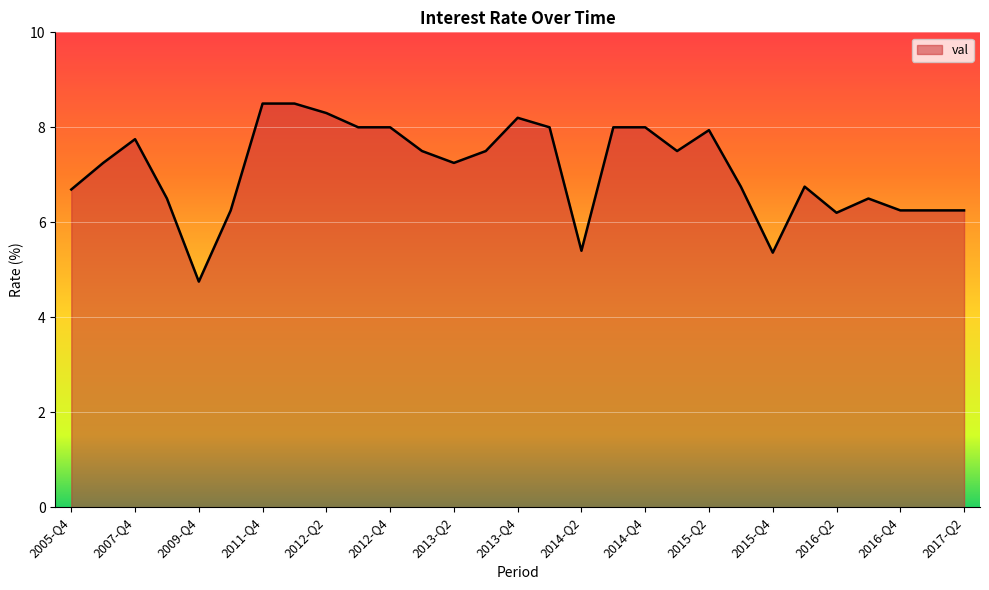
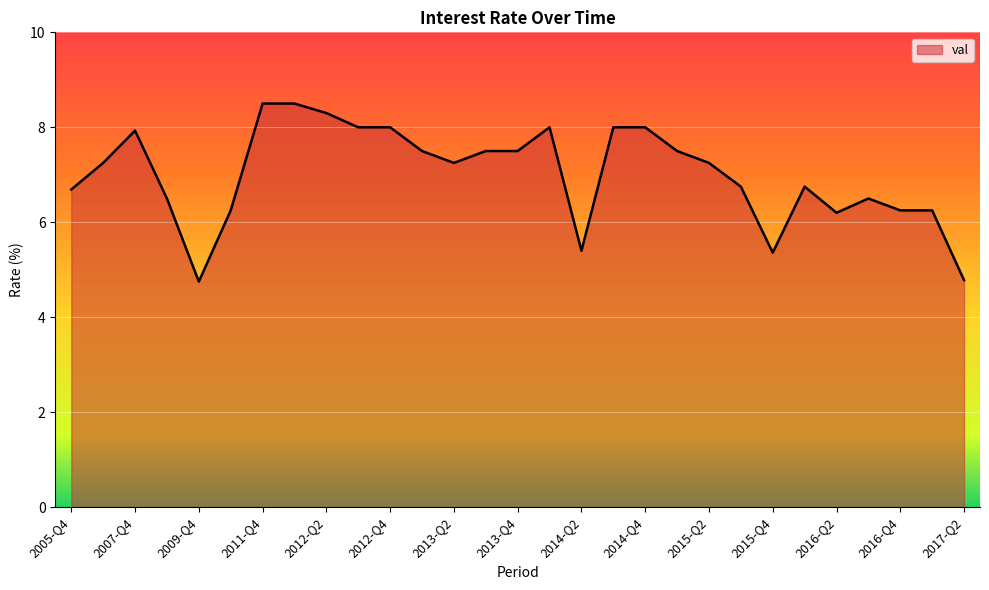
  {
    "2005-Q4": 6.7,
-   "2007-Q4": 7.8,
+   "2007-Q4": 7.9,
    "2009-Q4": 4.8,
    "2011-Q4": 8.5,
    "2012-Q2": 8.3,
    "2012-Q4": 8.0,
    "2013-Q2": 7.3,
-   "2013-Q4": 8.2,
+   "2013-Q4": 7.5,
    "2014-Q2": 5.4,
    "2014-Q4": 8.0,
-   "2015-Q2": 7.9,
+   "2015-Q2": 7.3,
    "2015-Q4": 5.4,
    "2016-Q2": 6.2,
    "2016-Q4": 6.3,
-   "2017-Q2": 6.3
+   "2017-Q2": 4.8
  }
